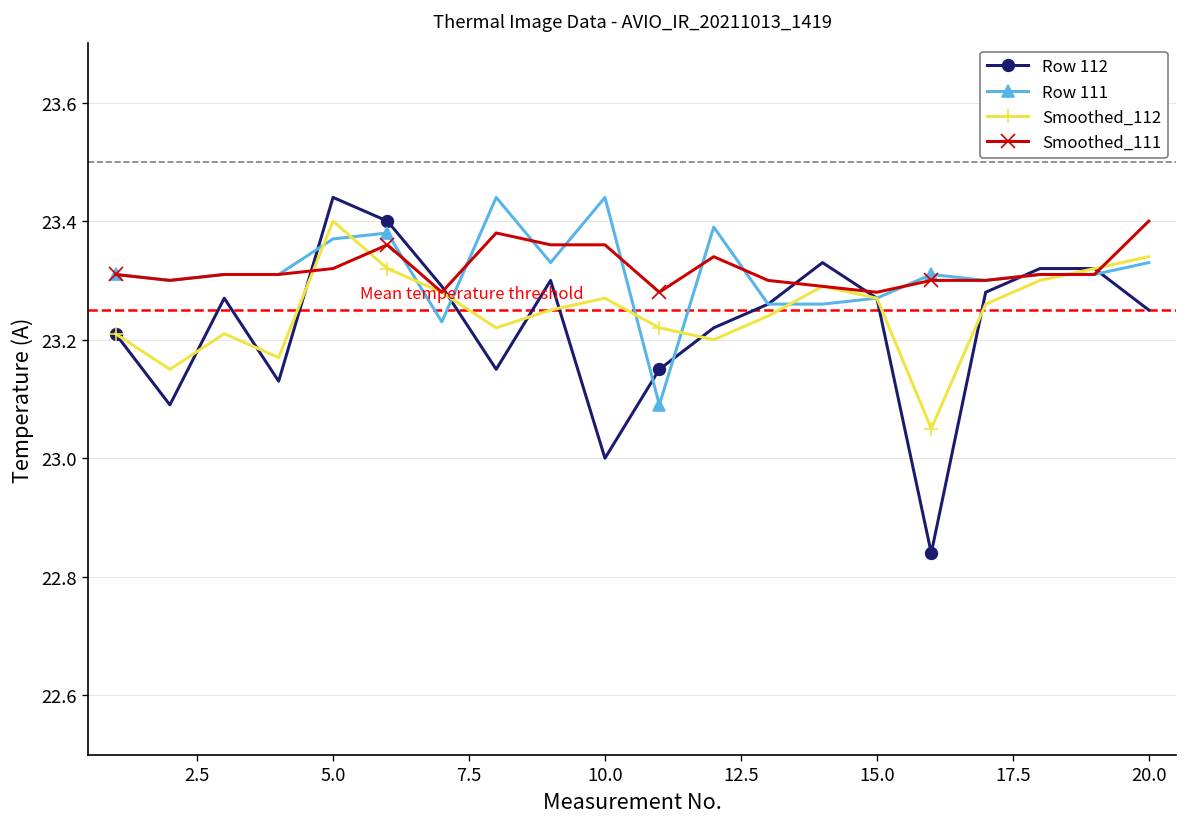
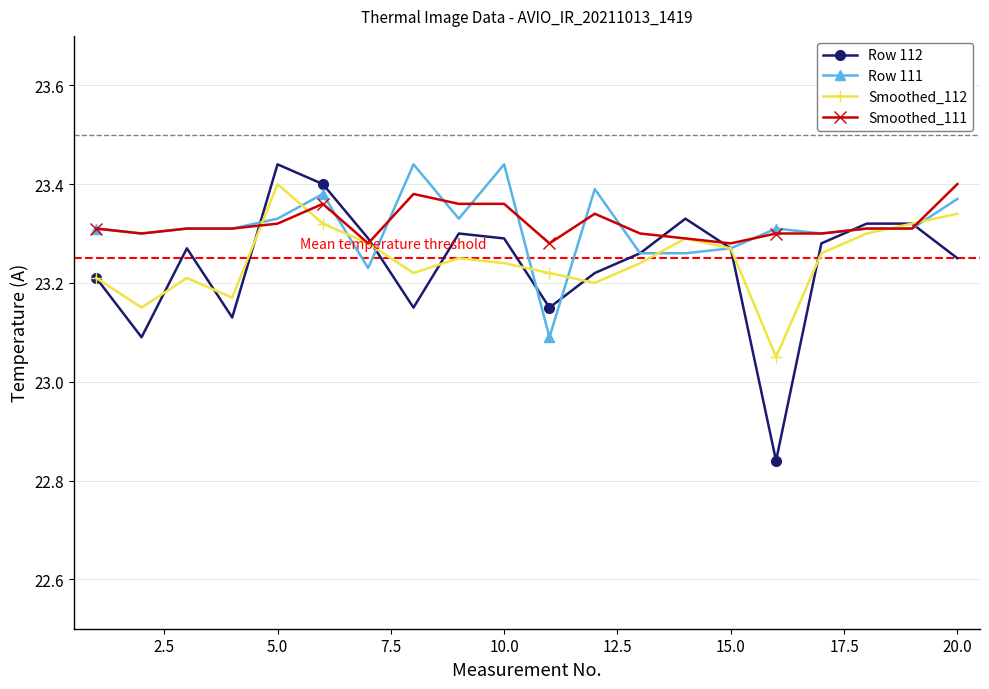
  {
    "Row 112": {
      "5.0": 23.44,
-     "10.0": 23.00,
+     "10.0": 23.29,
      "20.0": 23.25
    },
    "Row 111": {
-     "5.0": 23.37,
+     "5.0": 23.33,
      "10.0": 23.44,
-     "20.0": 23.33
+     "20.0": 23.37
    },
    "Smoothed_112": {
      "5.0": 23.40,
-     "10.0": 23.27,
+     "10.0": 23.24,
      "20.0": 23.34
    },
    "Smoothed_111": {
      "5.0": 23.32,
      "10.0": 23.36,
      "15.0": 23.28,
      "20.0": 23.40
    }
  }
